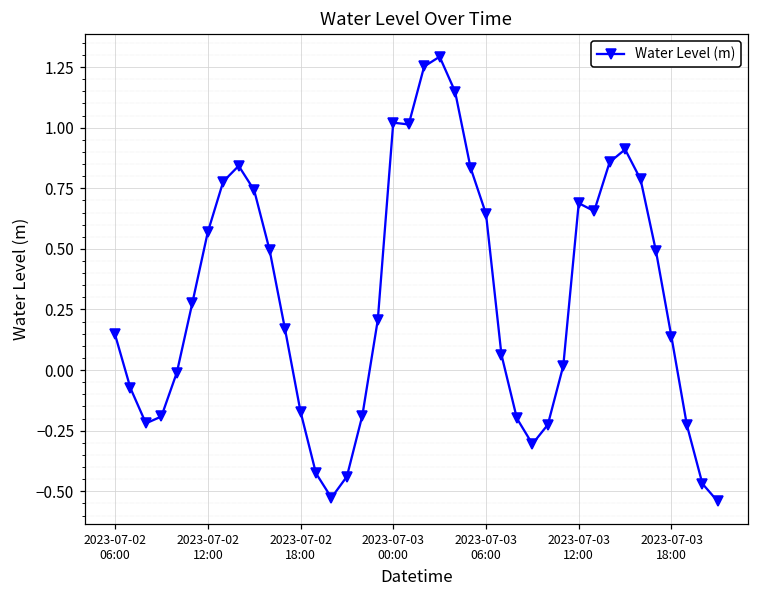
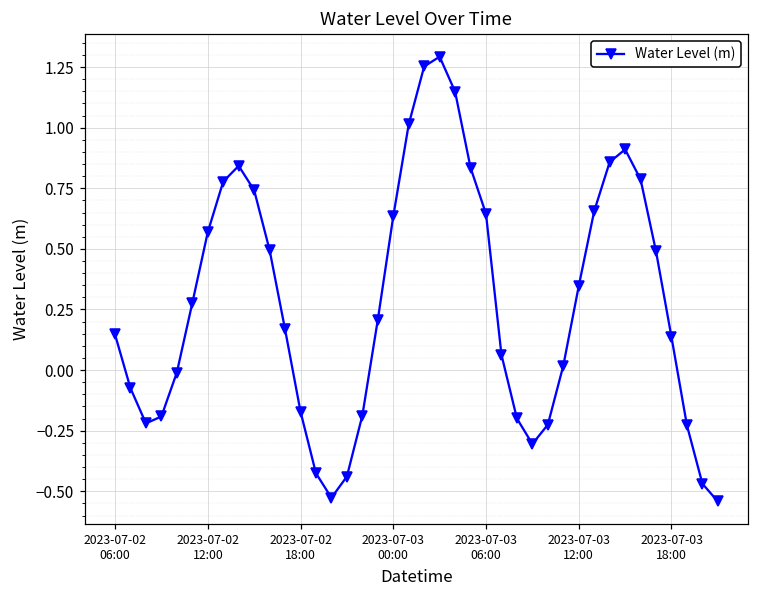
  {
    "2023-07-02 06:00": 0.15,
    "2023-07-02 12:00": 0.57,
    "2023-07-02 18:00": -0.17,
-   "2023-07-03 00:00": 1.02,
+   "2023-07-03 00:00": 0.63,
    "2023-07-03 06:00": 0.64,
-   "2023-07-03 12:00": 0.69,
+   "2023-07-03 12:00": 0.35,
    "2023-07-03 18:00": 0.14
  }
